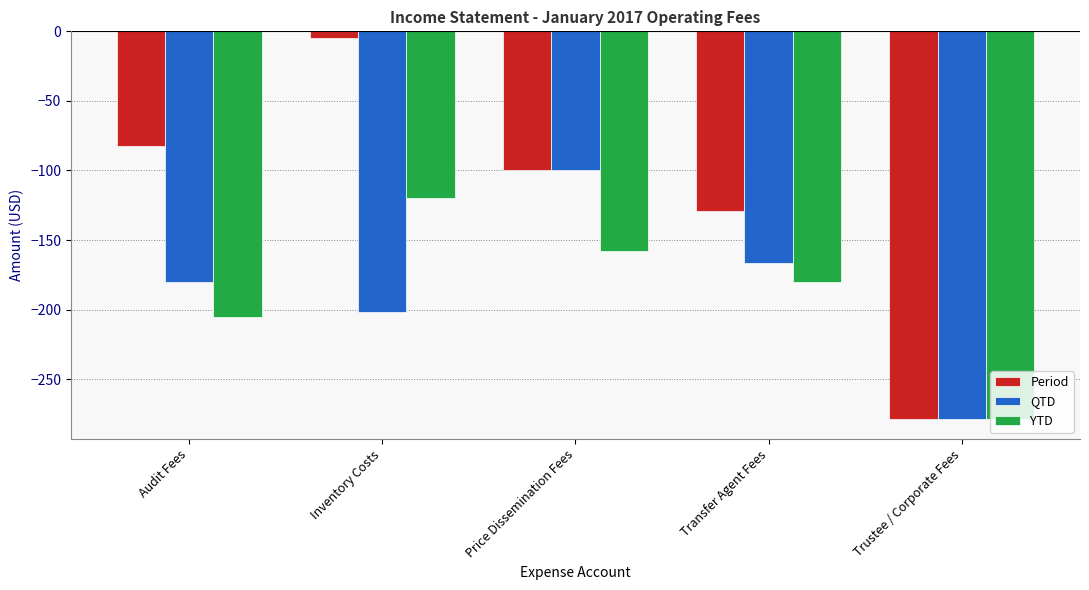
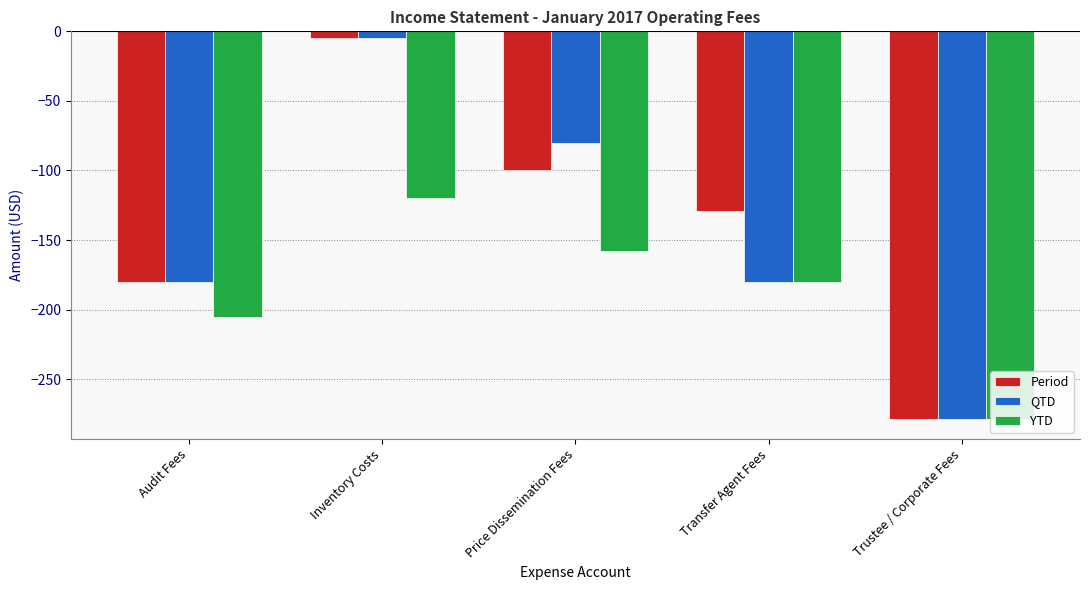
  {
    "Period": {
-     "Audit Fees": -82,
+     "Audit Fees": -180,
      "Inventory Costs": -5,
      "Price Dissemination Fees": -100,
      "Transfer Agent Fees": -129,
      "Trustee / Corporate Fees": -279
    },
    "QTD": {
      "Audit Fees": -180,
-     "Inventory Costs": -202,
-     "Price Dissemination Fees": -100,
-     "Transfer Agent Fees": -167,
+     "Inventory Costs": -5,
+     "Price Dissemination Fees": -81,
+     "Transfer Agent Fees": -180,
      "Trustee / Corporate Fees": -279
    },
    "YTD": {
      "Audit Fees": -206,
      "Inventory Costs": -120,
      "Price Dissemination Fees": -158,
      "Transfer Agent Fees": -180
    }
  }
